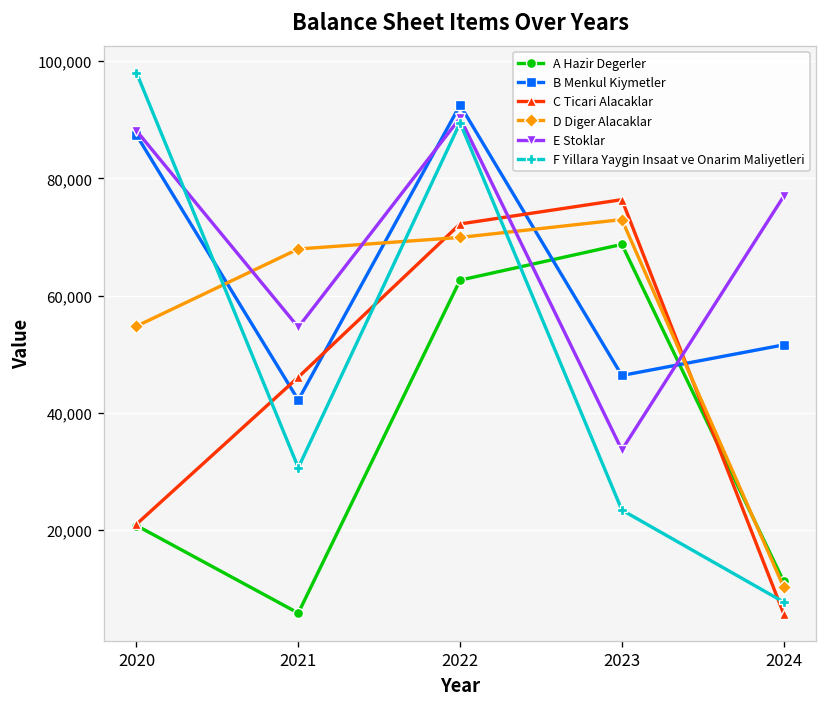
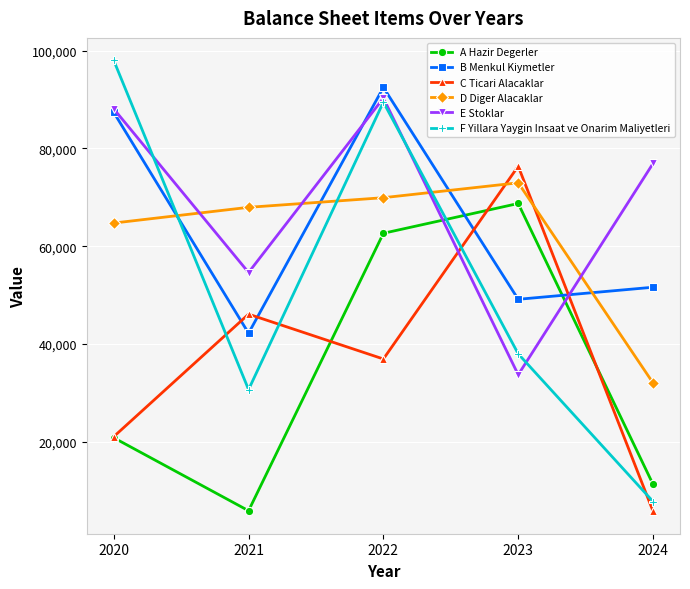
  {
    "A Hazir Degerler": {
      "2021": "6,000",
      "2022": "63,000",
      "2023": "69,000",
      "2024": "11,000"
    },
    "B Menkul Kiymetler": {
      "2020": "87,000",
      "2021": "42,000",
      "2022": "92,000",
-     "2023": "46,000",
+     "2023": "49,000",
      "2024": "52,000"
    },
    "C Ticari Alacaklar": {
      "2021": "46,000",
-     "2022": "72,000",
+     "2022": "37,000",
      "2023": "76,000",
      "2024": "6,000"
    },
    "D Diger Alacaklar": {
-     "2020": "55,000",
+     "2020": "65,000",
      "2021": "68,000",
      "2022": "70,000",
      "2023": "73,000",
-     "2024": "10,000"
+     "2024": "32,000"
    },
    "E Stoklar": {
      "2020": "88,000",
      "2021": "55,000",
      "2022": "90,000",
      "2023": "34,000",
      "2024": "77,000"
    },
    "F Yillara Yaygin Insaat ve Onarim Maliyetleri": {
      "2020": "98,000",
      "2021": "31,000",
      "2022": "89,000",
-     "2023": "23,000",
+     "2023": "38,000",
      "2024": "8,000"
    }
  }
